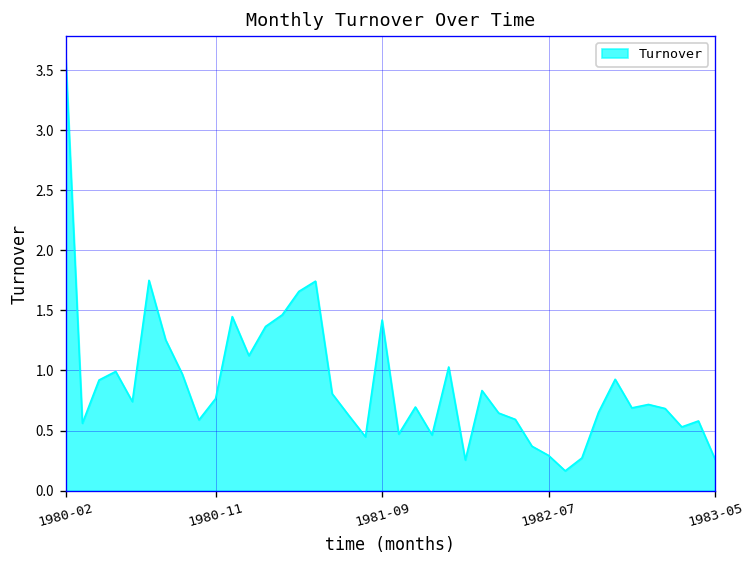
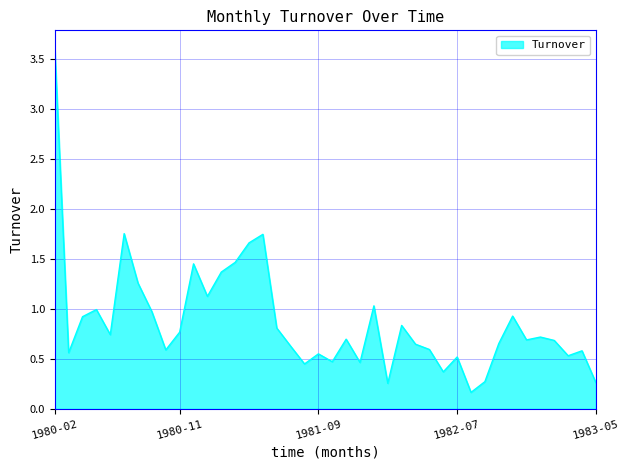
  {
    "1980-02": 3.60,
    "1980-11": 0.77,
-   "1981-09": 1.42,
-   "1982-07": 0.29,
+   "1981-09": 0.55,
+   "1982-07": 0.52,
    "1983-05": 0.26
  }
